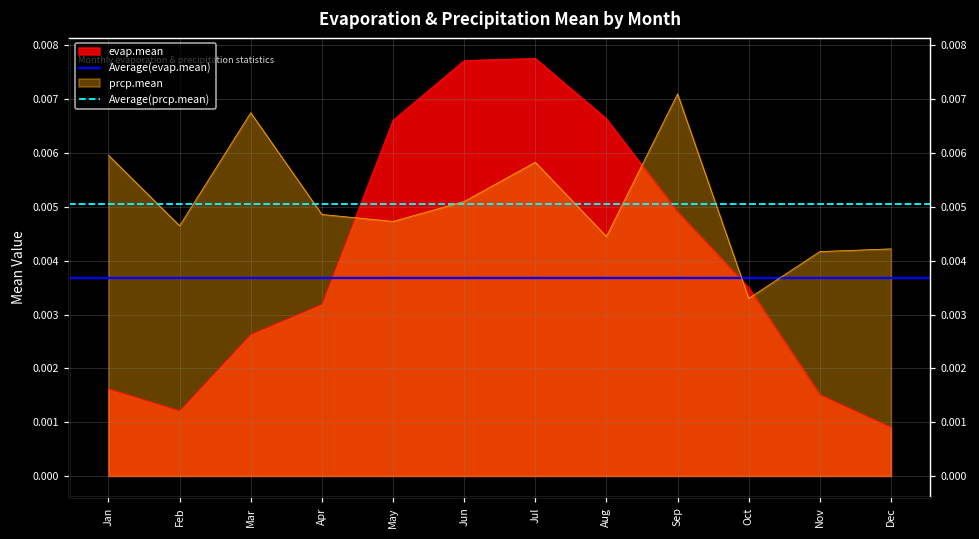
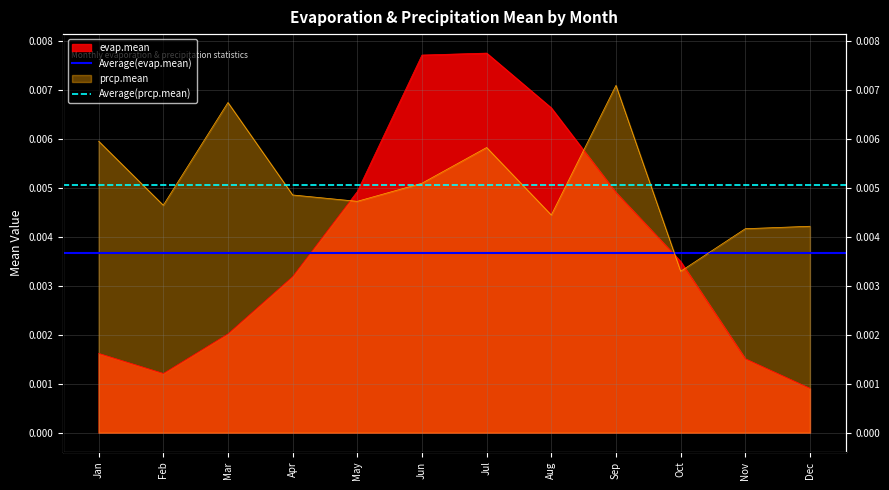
  {
    "evap.mean": {
      "Jan": 0.0016,
      "Feb": 0.0012,
-     "Mar": 0.0026,
+     "Mar": 0.0020,
      "Apr": 0.0032,
-     "May": 0.0066,
+     "May": 0.0049,
      "Jun": 0.0077,
      "Jul": 0.0078,
      "Aug": 0.0066,
      "Sep": 0.0049,
      "Oct": 0.0035,
      "Nov": 0.0015,
      "Dec": 0.0009
    },
    "prcp.mean": {
      "Jan": 0.0060,
      "Feb": 0.0047,
      "Mar": 0.0068,
      "Apr": 0.0049,
      "May": 0.0047,
      "Jun": 0.0051,
      "Jul": 0.0058,
      "Aug": 0.0045,
      "Sep": 0.0071,
      "Oct": 0.0033,
      "Nov": 0.0042,
      "Dec": 0.0042
    }
  }
